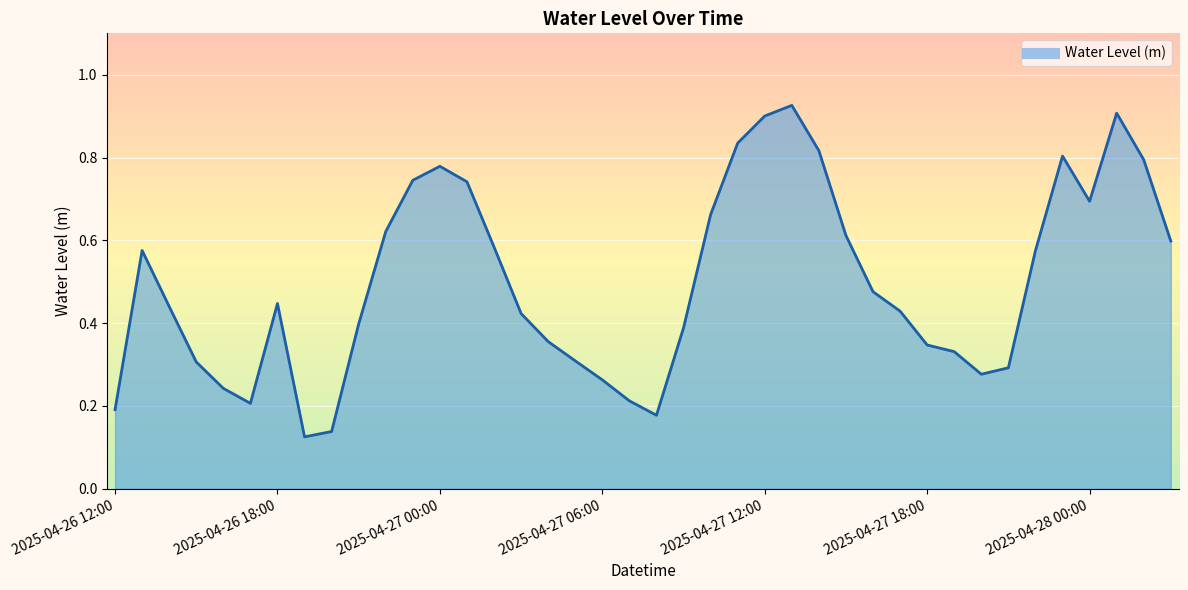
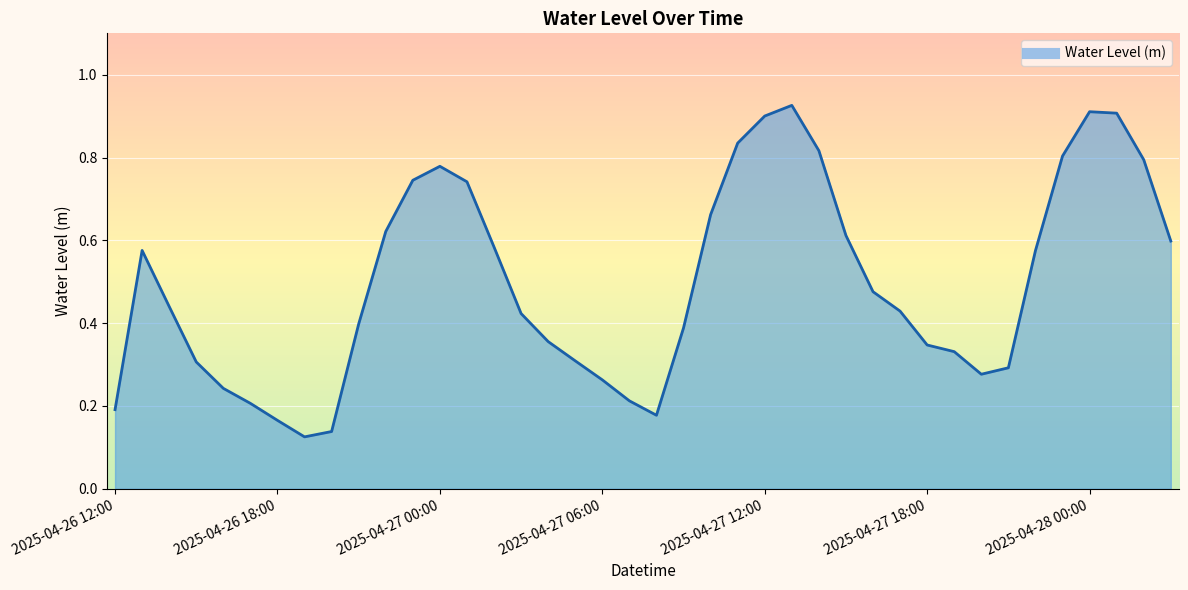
  {
    "2025-04-26 12:00": 0.19,
-   "2025-04-26 18:00": 0.45,
+   "2025-04-26 18:00": 0.17,
    "2025-04-27 00:00": 0.78,
    "2025-04-27 06:00": 0.26,
    "2025-04-27 12:00": 0.90,
    "2025-04-27 18:00": 0.35,
-   "2025-04-28 00:00": 0.69
+   "2025-04-28 00:00": 0.91
  }
